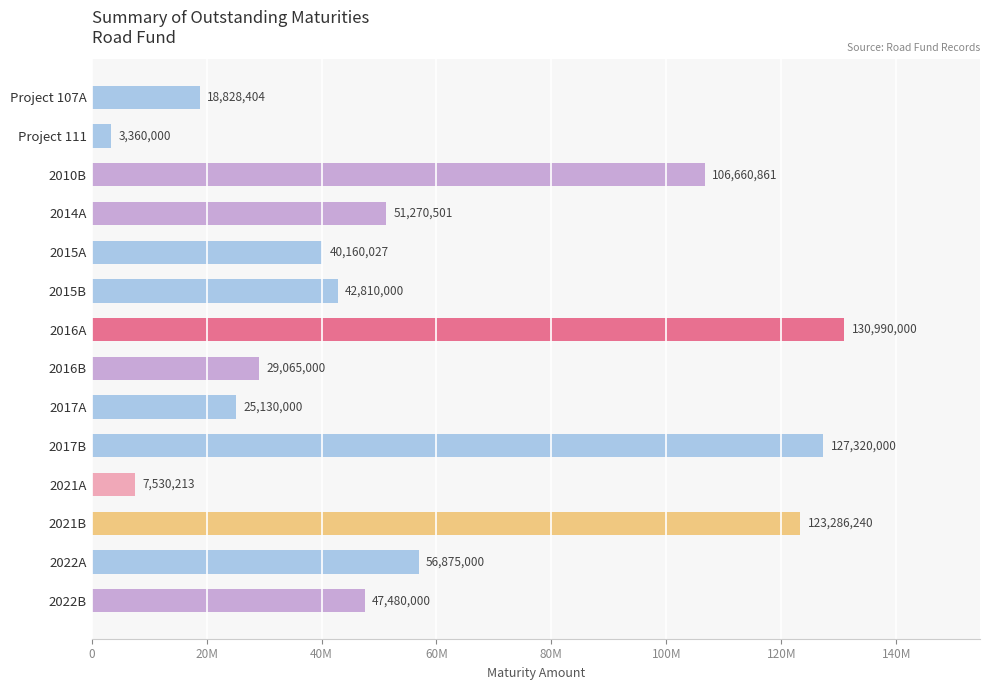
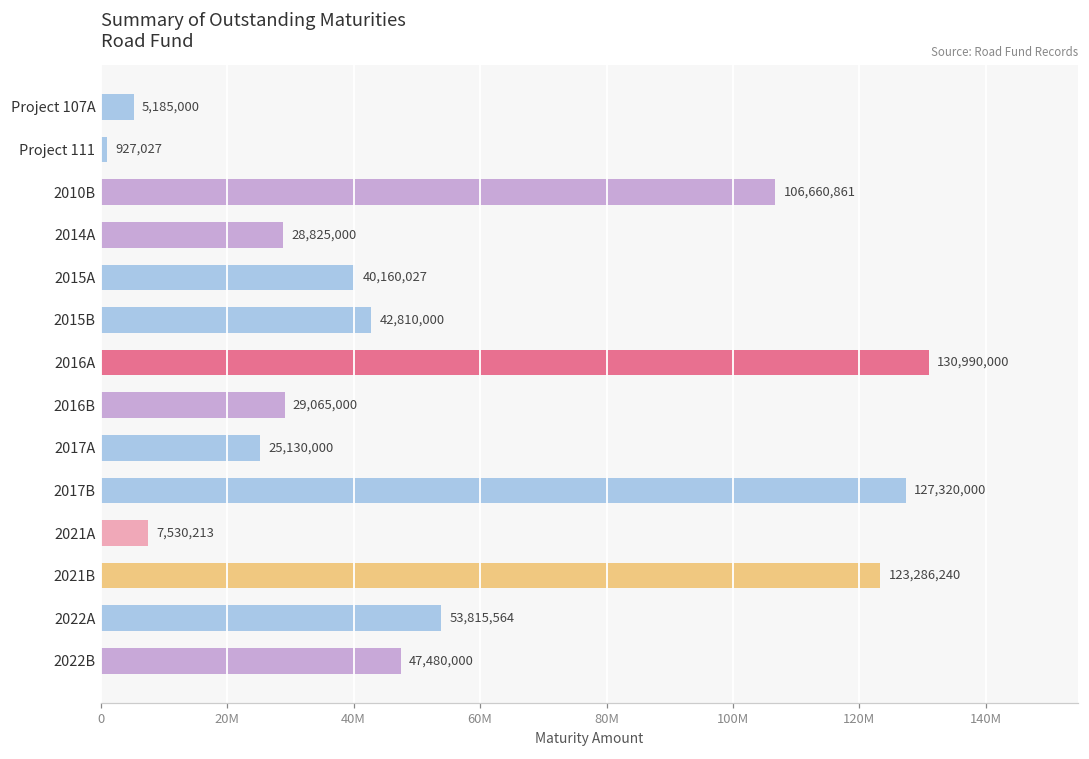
  {
-   "Project 107A": "18,828,404",
-   "Project 111": "3,360,000",
+   "Project 107A": "5,185,000",
+   "Project 111": "927,027",
    "2010B": "106,660,861",
-   "2014A": "51,270,501",
+   "2014A": "28,825,000",
    "2015A": "40,160,027",
    "2015B": "42,810,000",
    "2016A": "130,990,000",
    "2016B": "29,065,000",
    "2017A": "25,130,000",
    "2017B": "127,320,000",
    "2021A": "7,530,213",
    "2021B": "123,286,240",
-   "2022A": "56,875,000",
+   "2022A": "53,815,564",
    "2022B": "47,480,000"
  }
